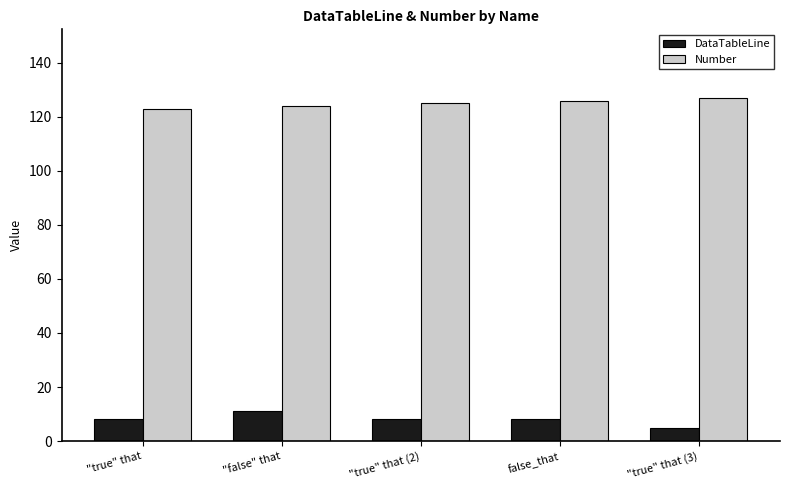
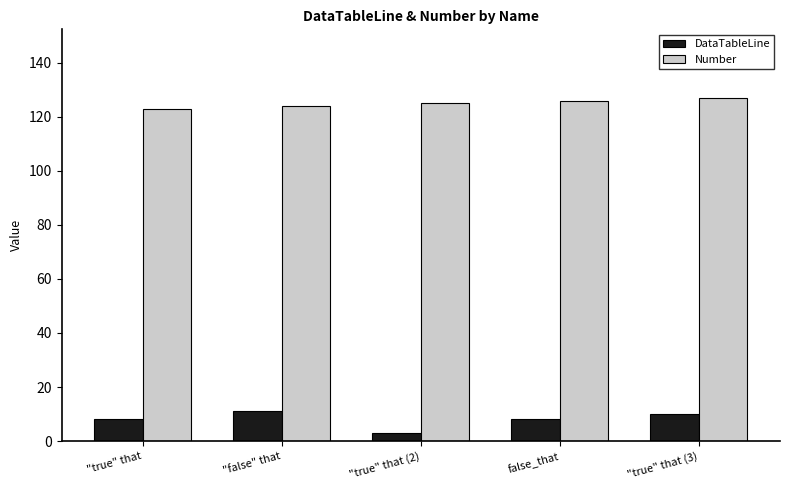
  {
    "DataTableLine": {
      "\"true\" that": 8,
      "\"false\" that": 11,
-     "\"true\" that (2)": 8,
+     "\"true\" that (2)": 3,
      "false_that": 8,
-     "\"true\" that (3)": 5
+     "\"true\" that (3)": 10
    },
    "Number": {
      "\"true\" that": 123,
      "\"false\" that": 124,
      "\"true\" that (2)": 125,
      "false_that": 126,
      "\"true\" that (3)": 127
    }
  }
